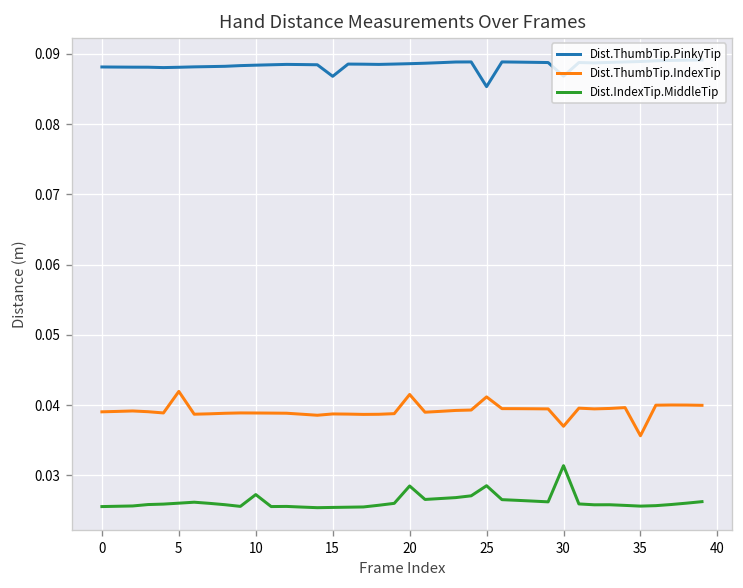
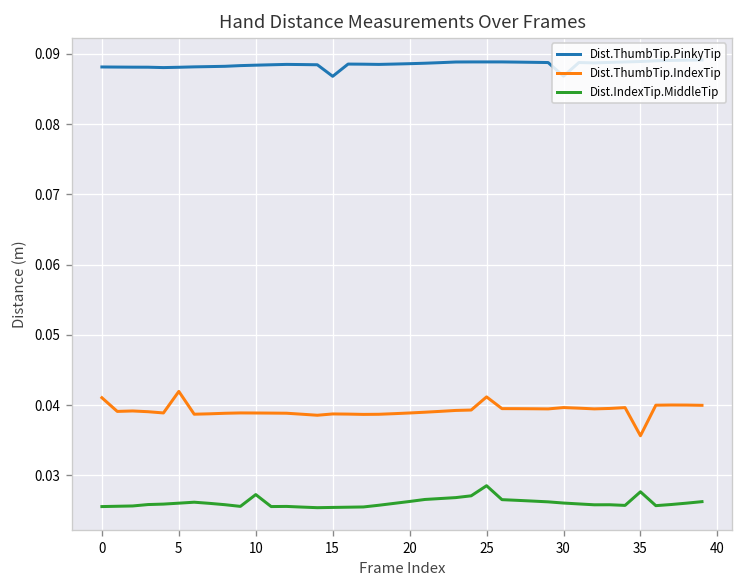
  {
    "Dist.ThumbTip.PinkyTip": {
      "0": 0.088,
      "5": 0.088,
      "10": 0.088,
      "15": 0.087,
      "20": 0.089,
-     "25": 0.085
+     "25": 0.089
    },
    "Dist.ThumbTip.IndexTip": {
-     "0": 0.039,
+     "0": 0.041,
      "5": 0.042,
      "10": 0.039,
      "15": 0.039,
-     "20": 0.042,
+     "20": 0.039,
      "25": 0.041,
-     "30": 0.037,
+     "30": 0.040,
      "35": 0.036
    },
    "Dist.IndexTip.MiddleTip": {
      "0": 0.026,
      "5": 0.026,
      "10": 0.027,
      "15": 0.025,
-     "20": 0.028,
+     "20": 0.026,
      "25": 0.029,
-     "30": 0.031,
-     "35": 0.026
+     "30": 0.026,
+     "35": 0.028
    }
  }
